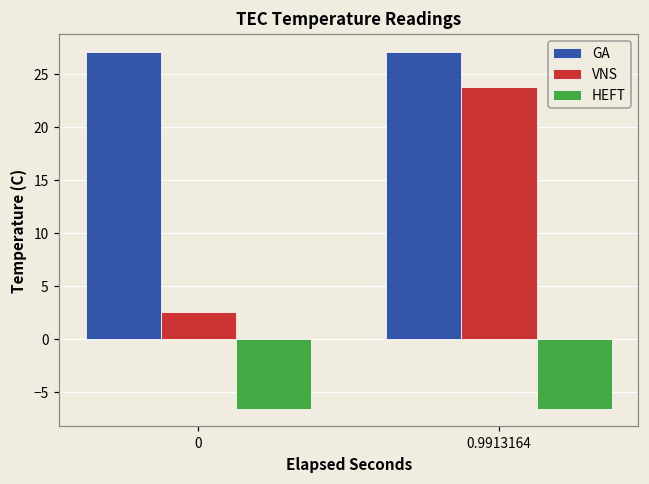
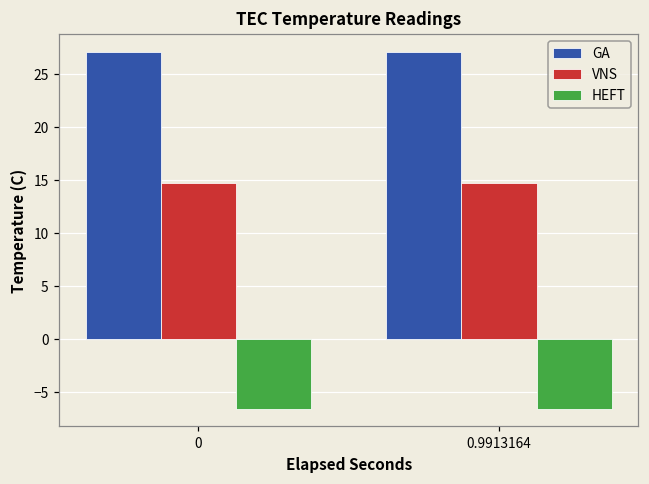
  {
    "GA": {
      "0": 27,
      "0.9913164": 27
    },
    "VNS": {
-     "0": 3,
-     "0.9913164": 24
+     "0": 15,
+     "0.9913164": 15
    },
    "HEFT": {
      "0": -7,
      "0.9913164": -7
    }
  }
